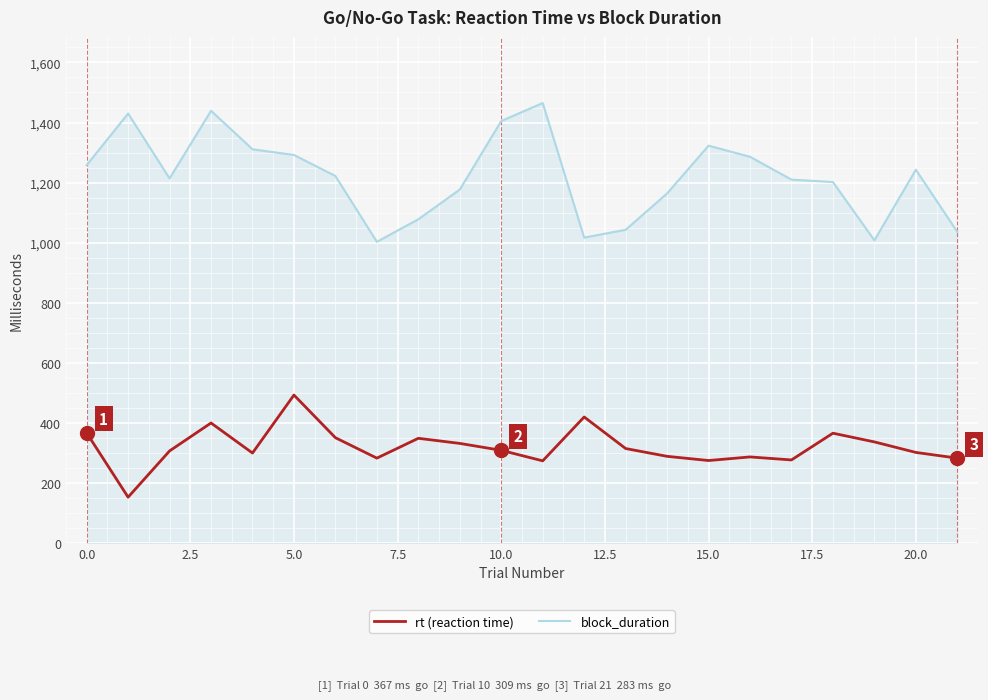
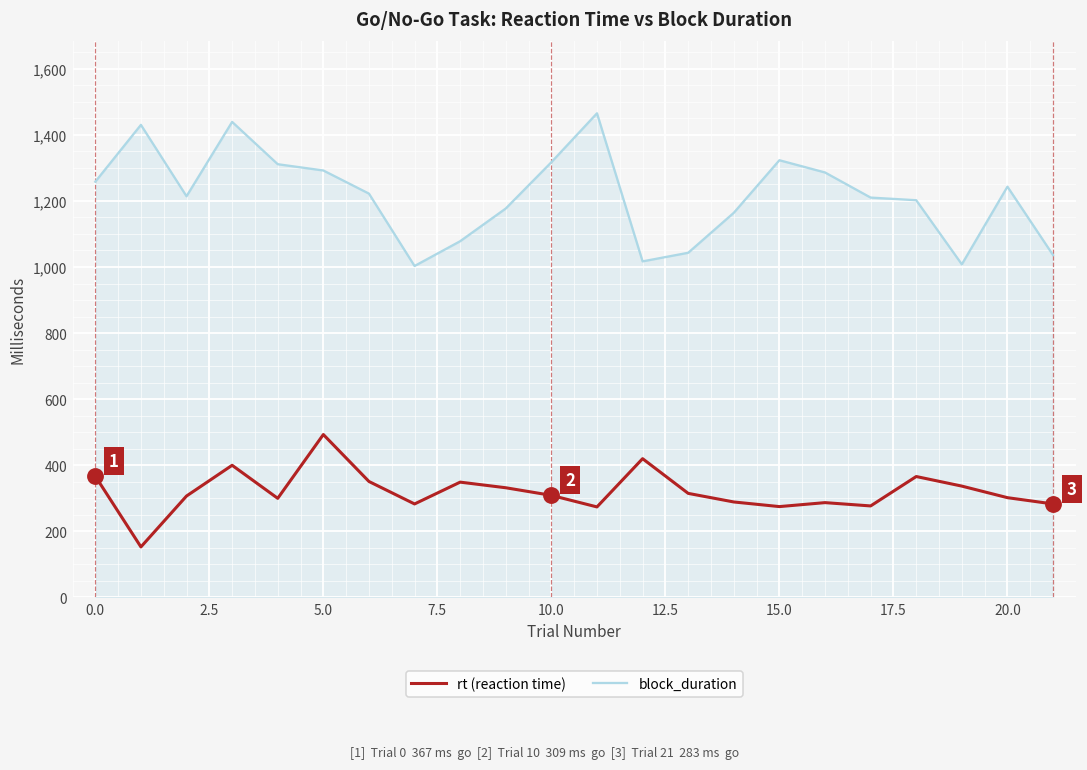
  {
    "block_duration": {
      "0.0": "1,260",
      "5.0": "1,290",
-     "10.0": "1,410",
+     "10.0": "1,320",
      "15.0": "1,320",
      "20.0": "1,240"
    }
  }
